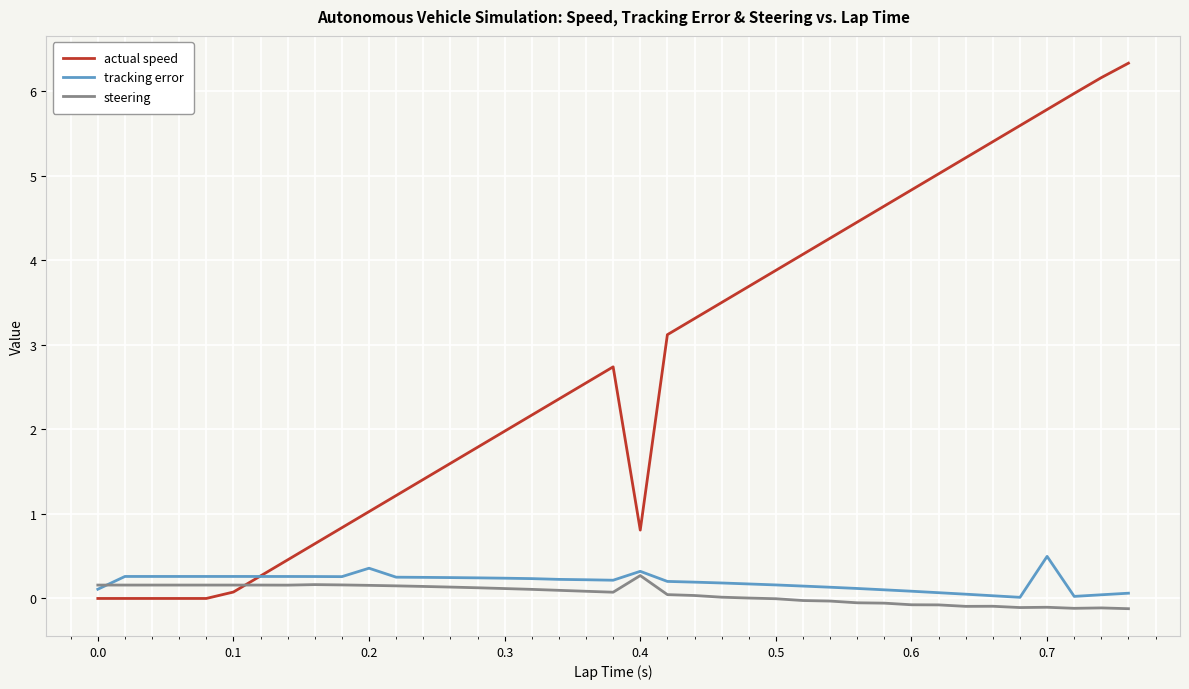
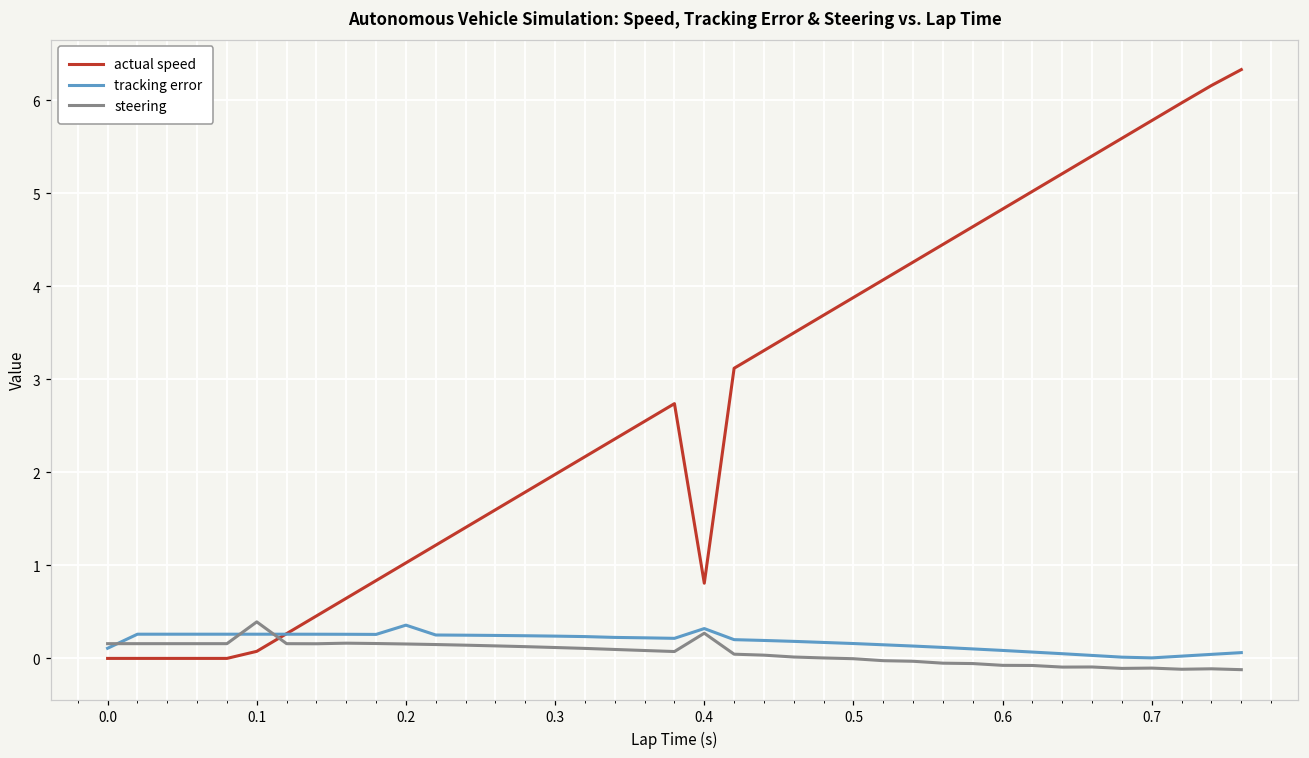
  {
    "actual speed": {
      "0.0": 0.0,
      "0.1": 0.1,
      "0.2": 1.0,
      "0.3": 2.0,
      "0.4": 0.8,
      "0.5": 3.9,
      "0.6": 4.8,
      "0.7": 5.8
    },
    "tracking error": {
      "0.0": 0.1,
      "0.1": 0.3,
      "0.2": 0.4,
      "0.3": 0.2,
      "0.4": 0.3,
      "0.5": 0.2,
      "0.6": 0.1,
-     "0.7": 0.5
+     "0.7": 0.0
    },
    "steering": {
      "0.0": 0.2,
-     "0.1": 0.2,
+     "0.1": 0.4,
      "0.2": 0.2,
      "0.3": 0.1,
      "0.4": 0.3,
      "0.5": 0.0,
      "0.6": -0.1,
      "0.7": -0.1
    }
  }
